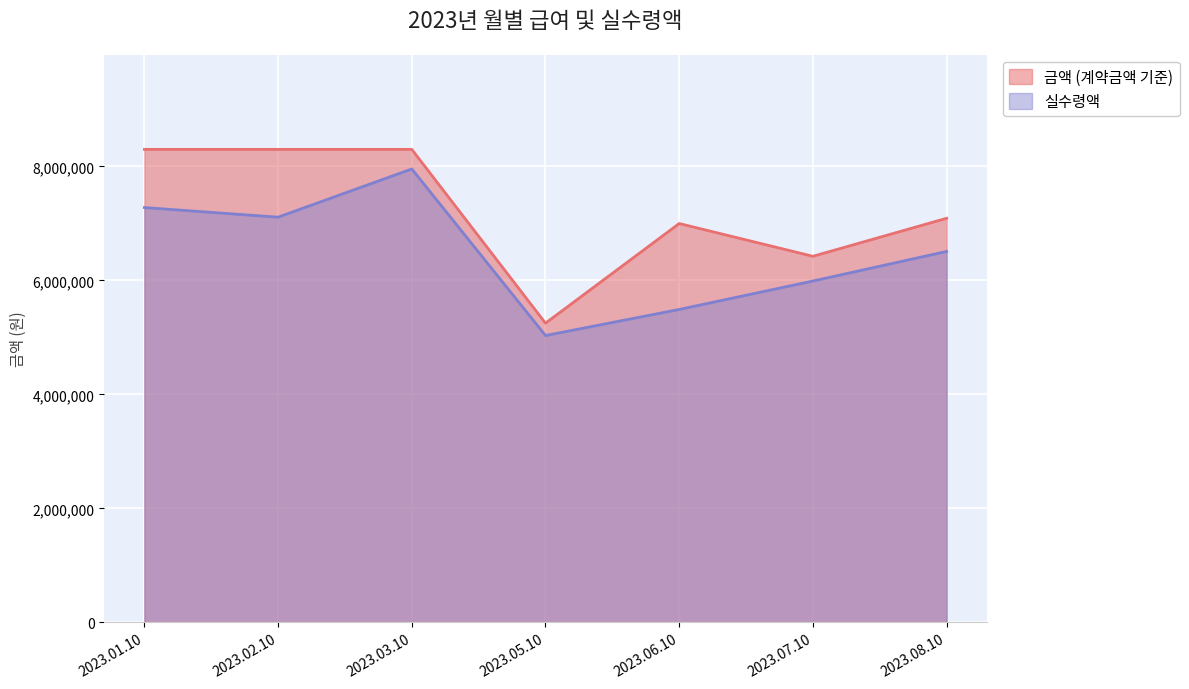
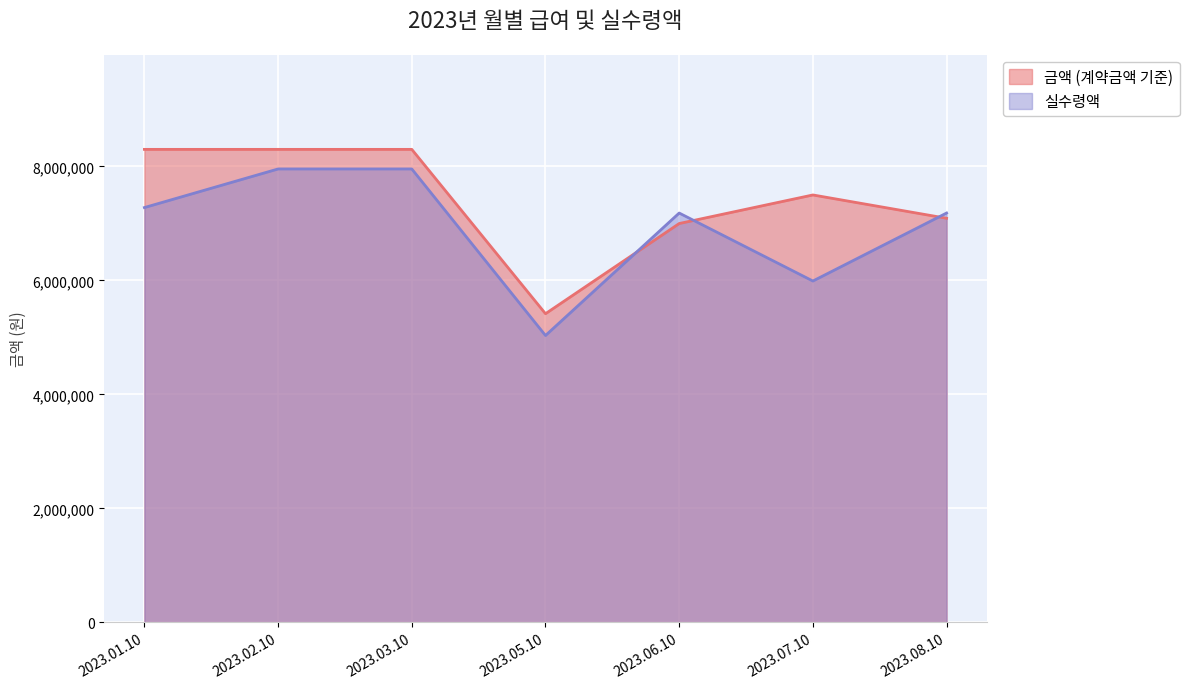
  {
    "금액 (계약금액 기준)": {
      "2023.01.10": "8,300,000",
      "2023.02.10": "8,300,000",
      "2023.03.10": "8,300,000",
-     "2023.05.10": "5,300,000",
+     "2023.05.10": "5,400,000",
      "2023.06.10": "7,000,000",
-     "2023.07.10": "6,400,000",
+     "2023.07.10": "7,500,000",
      "2023.08.10": "7,100,000"
    },
    "실수령액": {
      "2023.01.10": "7,300,000",
-     "2023.02.10": "7,100,000",
+     "2023.02.10": "8,000,000",
      "2023.03.10": "8,000,000",
      "2023.05.10": "5,000,000",
-     "2023.06.10": "5,500,000",
+     "2023.06.10": "7,200,000",
      "2023.07.10": "6,000,000",
-     "2023.08.10": "6,500,000"
+     "2023.08.10": "7,200,000"
    }
  }
